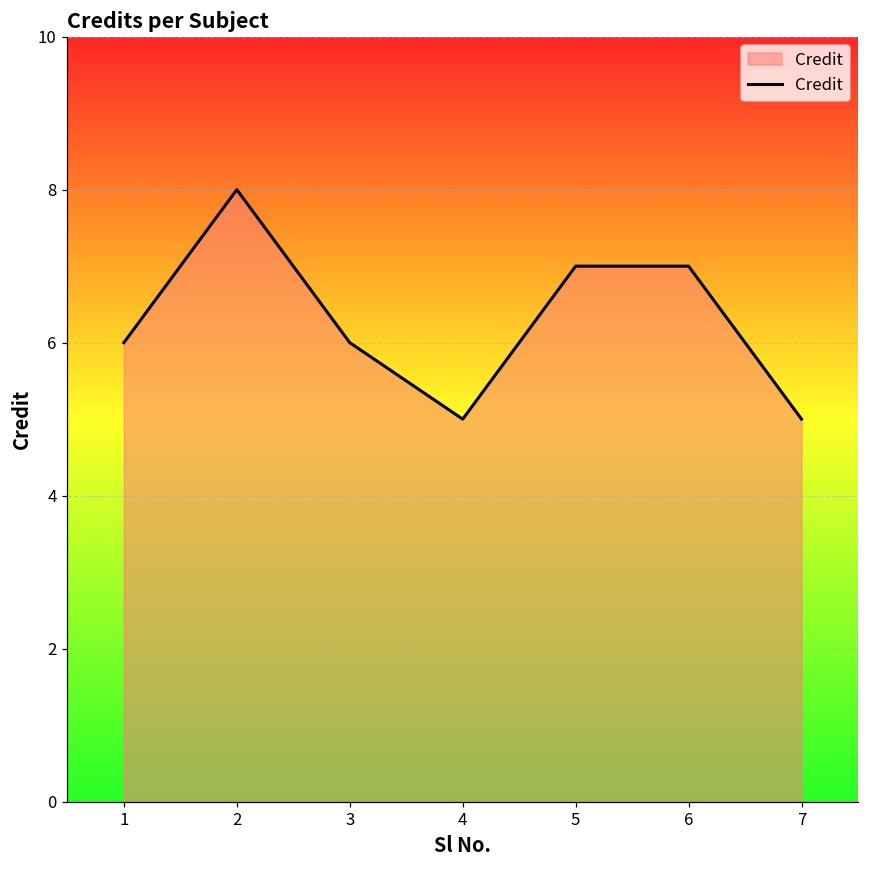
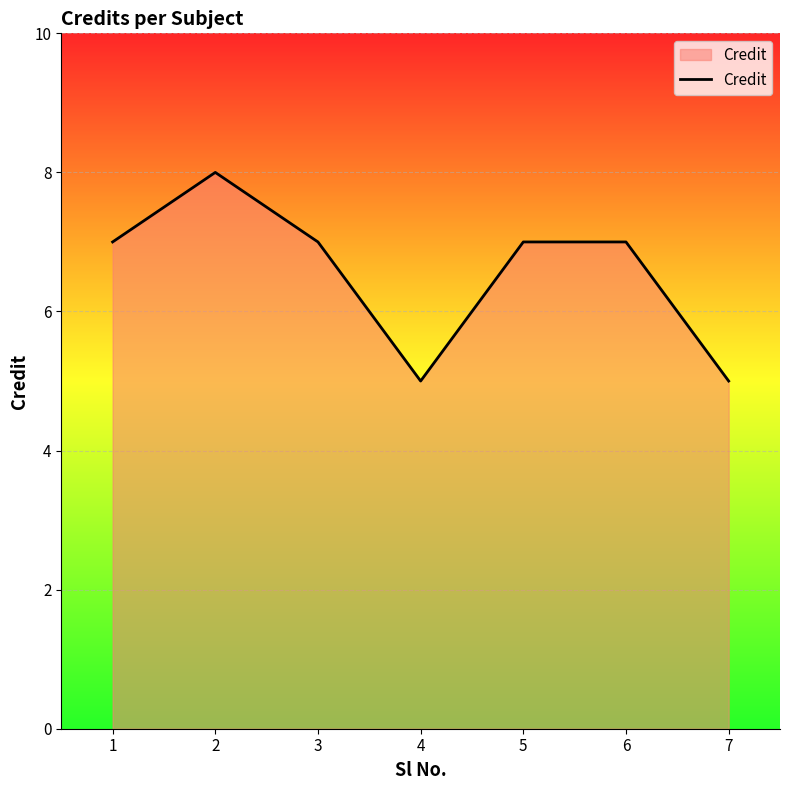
  {
-   "1": 6,
+   "1": 7,
    "2": 8,
-   "3": 6,
+   "3": 7,
    "4": 5,
    "5": 7,
    "6": 7,
    "7": 5
  }
